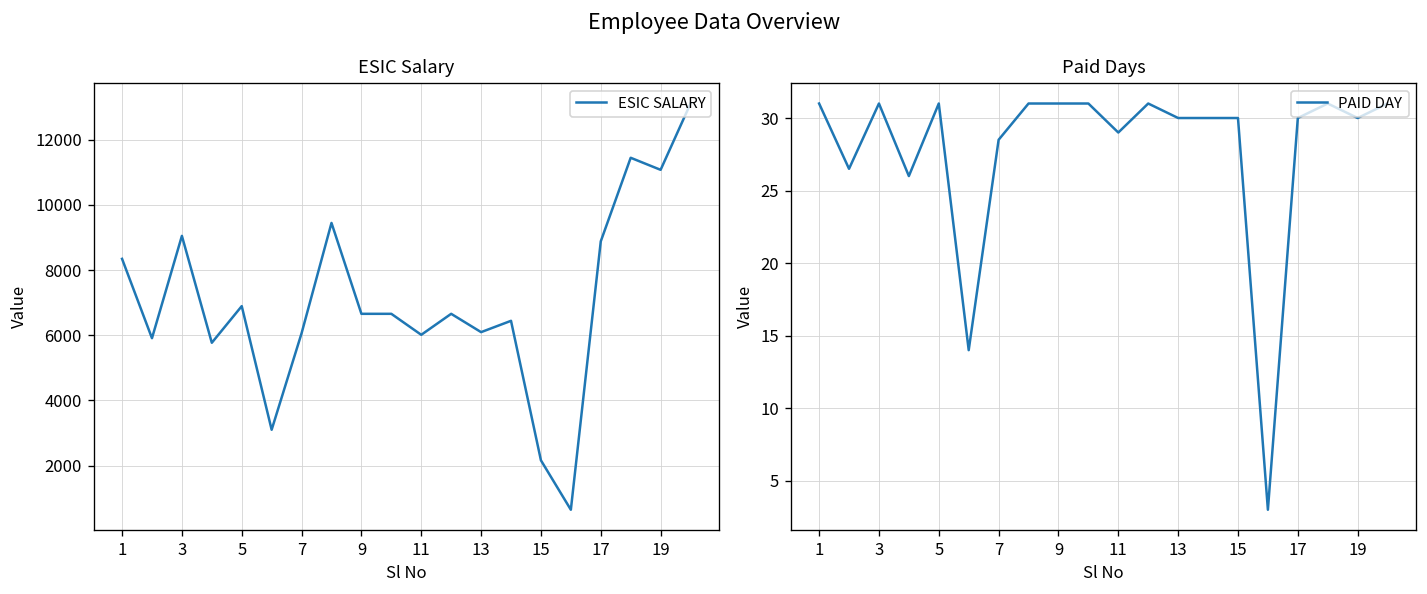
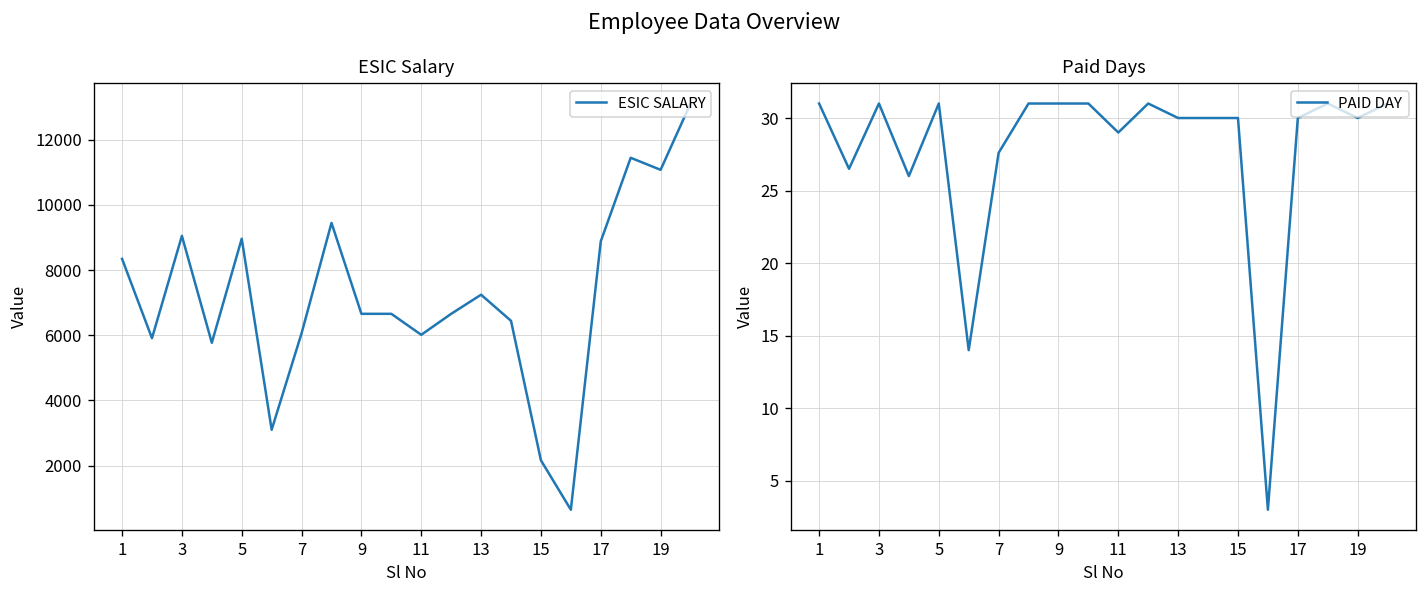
  {
    "ESIC Salary": {
      "1": 8300,
      "3": 9000,
-     "5": 6900,
+     "5": 9000,
      "7": 6100,
      "9": 6700,
      "11": 6000,
-     "13": 6100,
+     "13": 7200,
      "15": 2200,
      "17": 8900,
      "19": 11100
    },
    "Paid Days": {
      "1": 31.0,
      "3": 31.0,
      "5": 31.0,
-     "7": 28.5,
+     "7": 27.6,
      "9": 31.0,
      "11": 29.0,
      "13": 30.0,
      "15": 30.0
    }
  }
